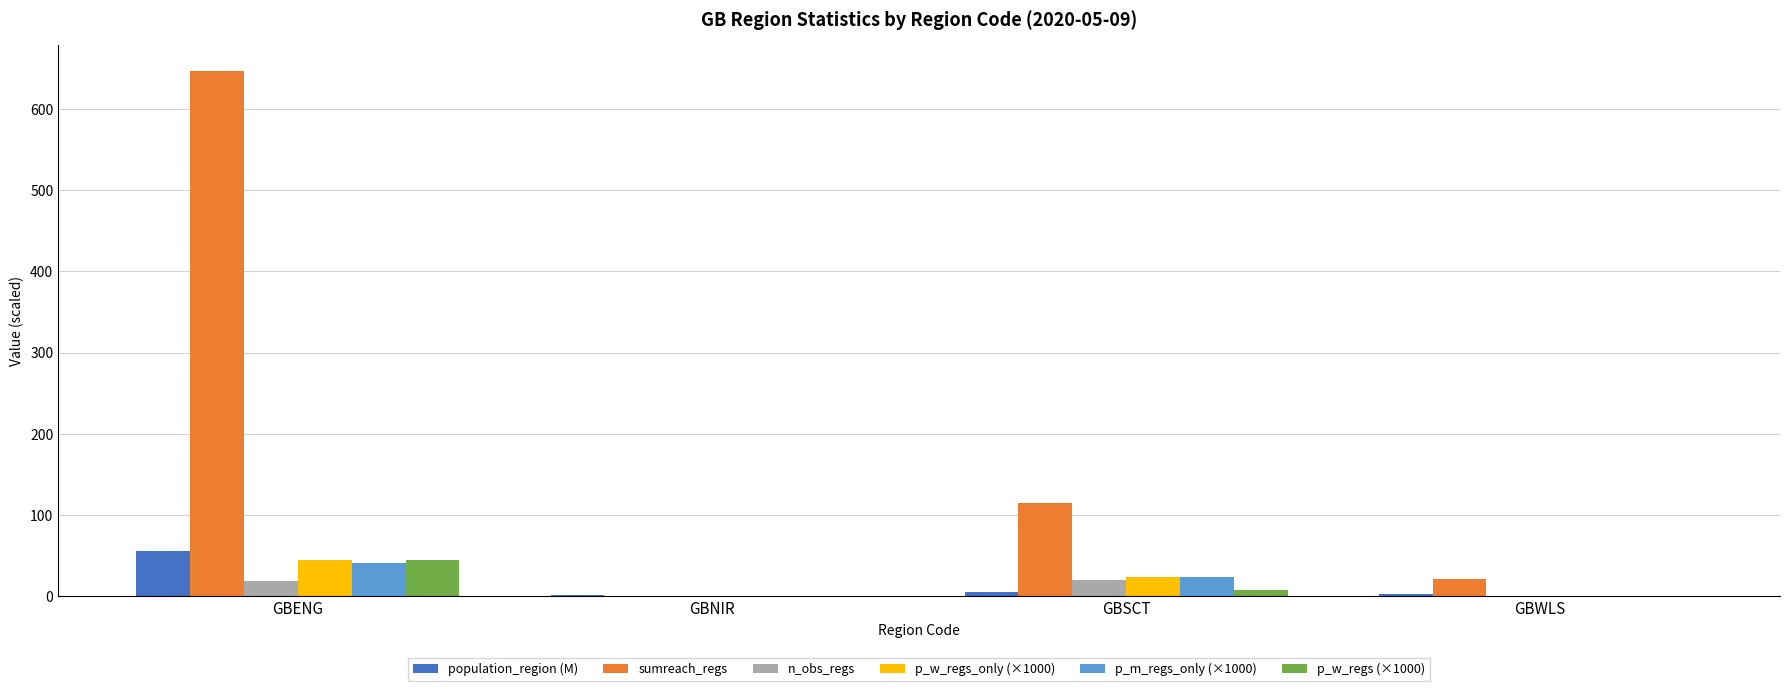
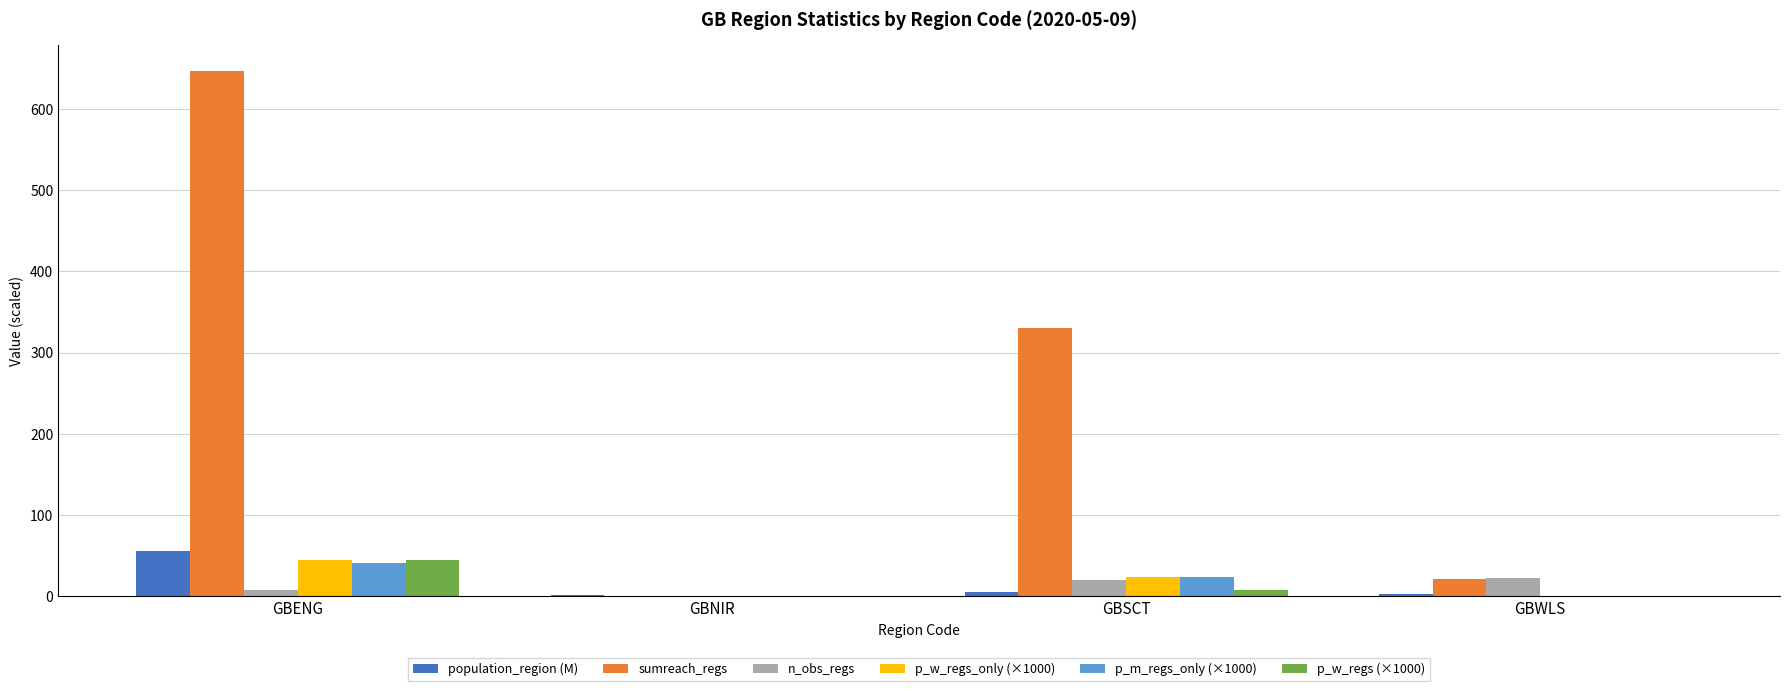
  {
    "sumreach_regs": {
      "GBENG": 650,
      "GBNIR": 0,
-     "GBSCT": 120,
+     "GBSCT": 330,
      "GBWLS": 20
    },
    "n_obs_regs": {
-     "GBENG": 20,
+     "GBENG": 10,
      "GBNIR": 0,
      "GBSCT": 20,
-     "GBWLS": 0
+     "GBWLS": 20
    },
    "p_w_regs_only (×1000)": {
      "GBENG": 40,
      "GBNIR": 0,
      "GBSCT": 20,
      "GBWLS": 0
    },
    "p_w_regs (×1000)": {
      "GBENG": 40,
      "GBNIR": 0,
      "GBSCT": 10,
      "GBWLS": 0
    }
  }
